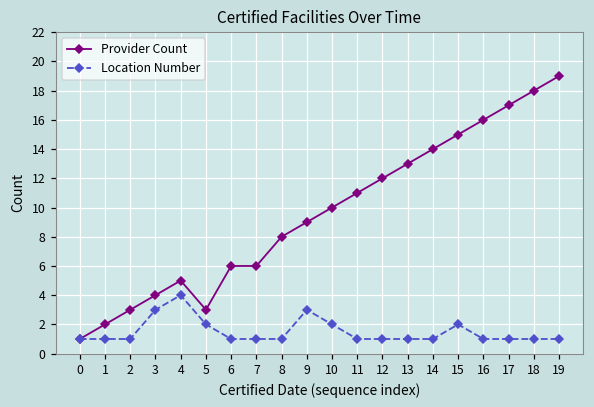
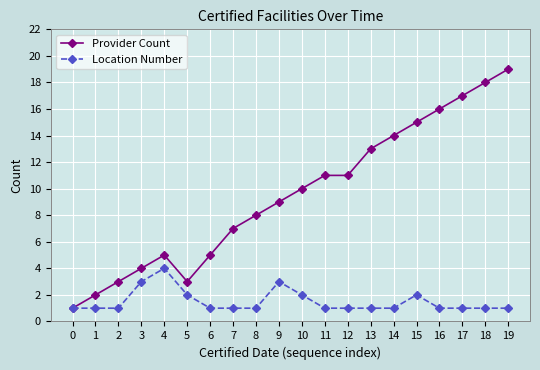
  {
    "Provider Count": {
      "1": 2,
      "2": 3,
      "3": 4,
      "4": 5,
      "5": 3,
-     "6": 6,
-     "7": 6,
+     "6": 5,
+     "7": 7,
      "8": 8,
      "9": 9,
      "10": 10,
      "11": 11,
-     "12": 12,
+     "12": 11,
      "13": 13,
      "14": 14,
      "15": 15,
      "16": 16,
      "17": 17,
      "18": 18,
      "19": 19
    },
    "Location Number": {
      "1": 1,
      "2": 1,
      "3": 3,
      "4": 4,
      "5": 2,
      "6": 1,
      "7": 1,
      "8": 1,
      "9": 3,
      "10": 2,
      "11": 1,
      "12": 1,
      "13": 1,
      "14": 1,
      "15": 2,
      "16": 1,
      "17": 1,
      "18": 1,
      "19": 1
    }
  }
